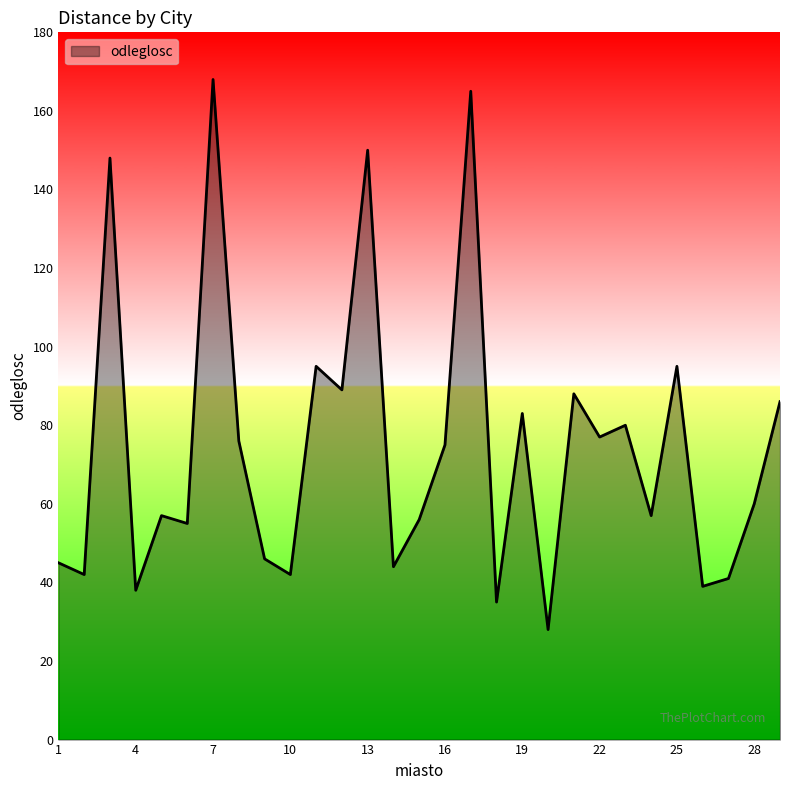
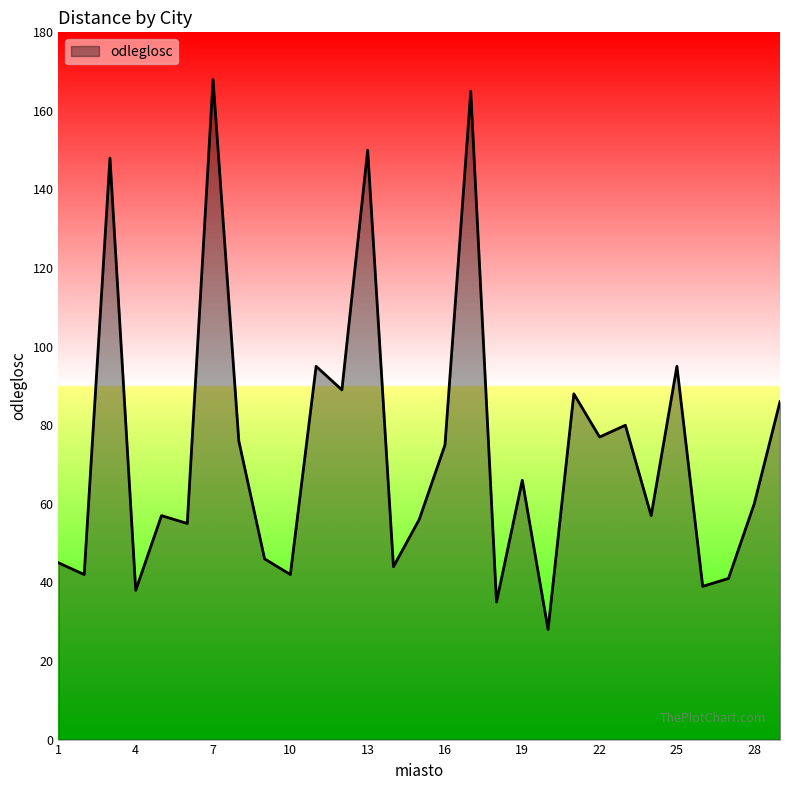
  {
-   "19": 83,
+   "19": 66,
    "22": 77,
    "25": 95
  }
